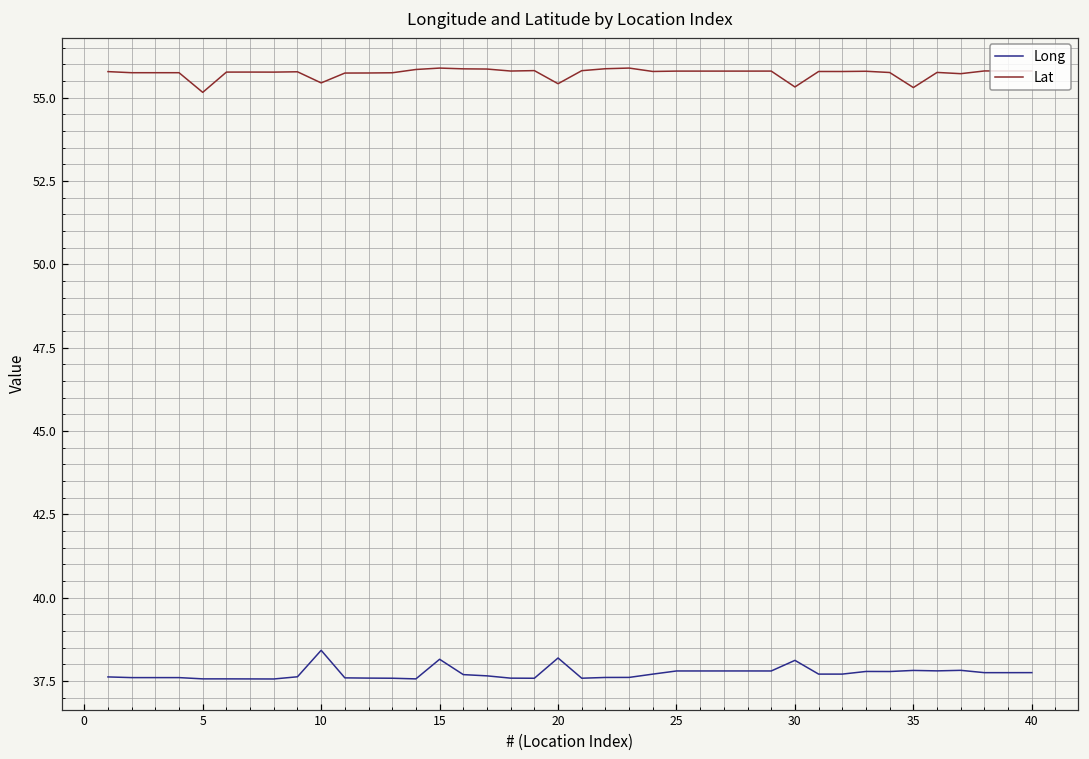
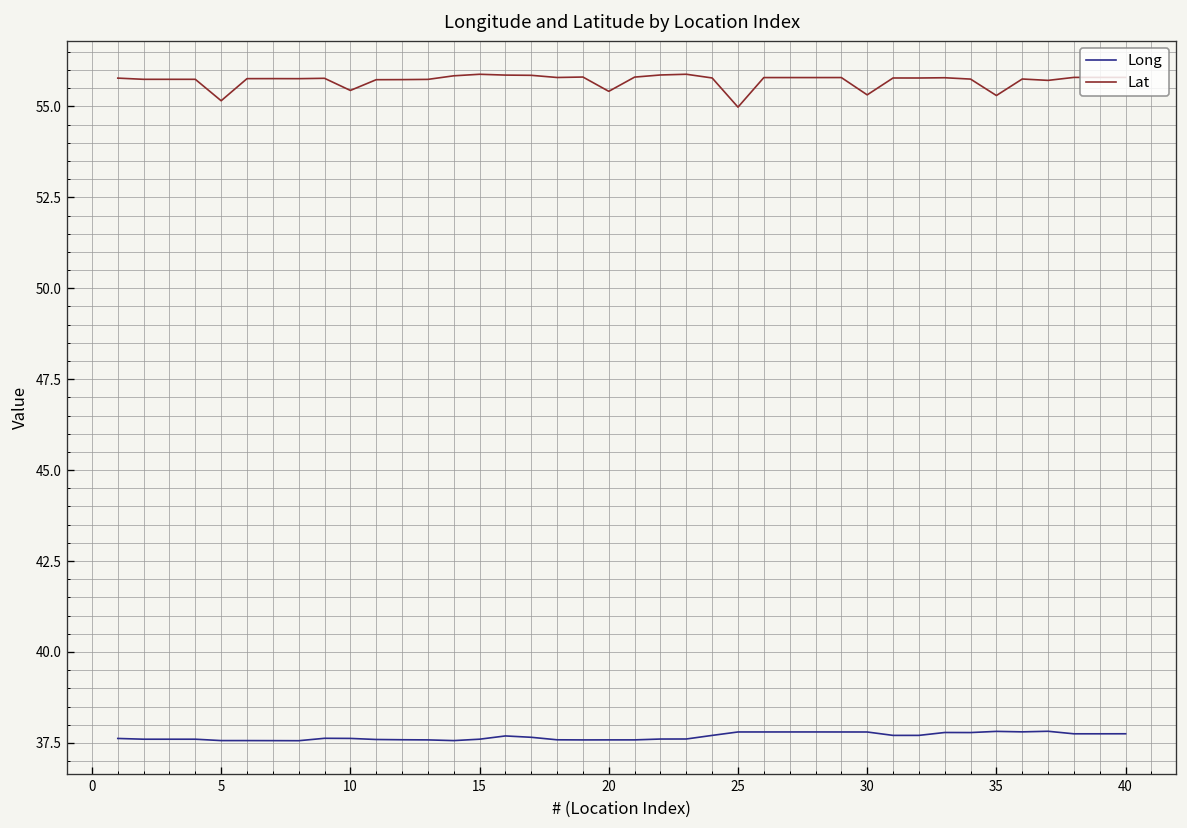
  {
    "Long": {
      "5": 37.6,
-     "10": 38.4,
-     "15": 38.2,
-     "20": 38.2,
+     "10": 37.6,
+     "15": 37.6,
+     "20": 37.6,
      "25": 37.8,
-     "30": 38.1,
+     "30": 37.8,
      "35": 37.8,
      "40": 37.8
    },
    "Lat": {
      "5": 55.2,
      "10": 55.4,
      "15": 55.9,
      "20": 55.4,
-     "25": 55.8,
+     "25": 55.0,
      "30": 55.3,
      "35": 55.3
    }
  }
